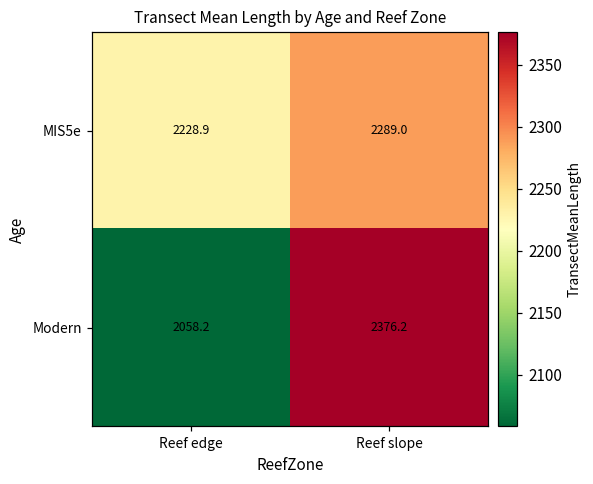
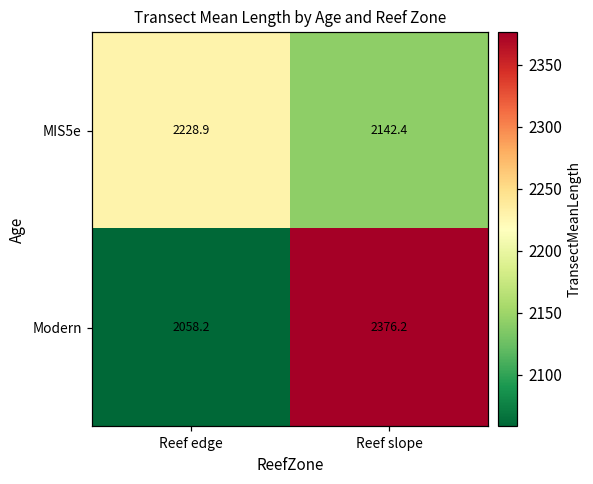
  {
    "MIS5e": {
      "Reef edge": 2228.9,
-     "Reef slope": 2289.0
+     "Reef slope": 2142.4
    },
    "Modern": {
      "Reef edge": 2058.2,
      "Reef slope": 2376.2
    }
  }
